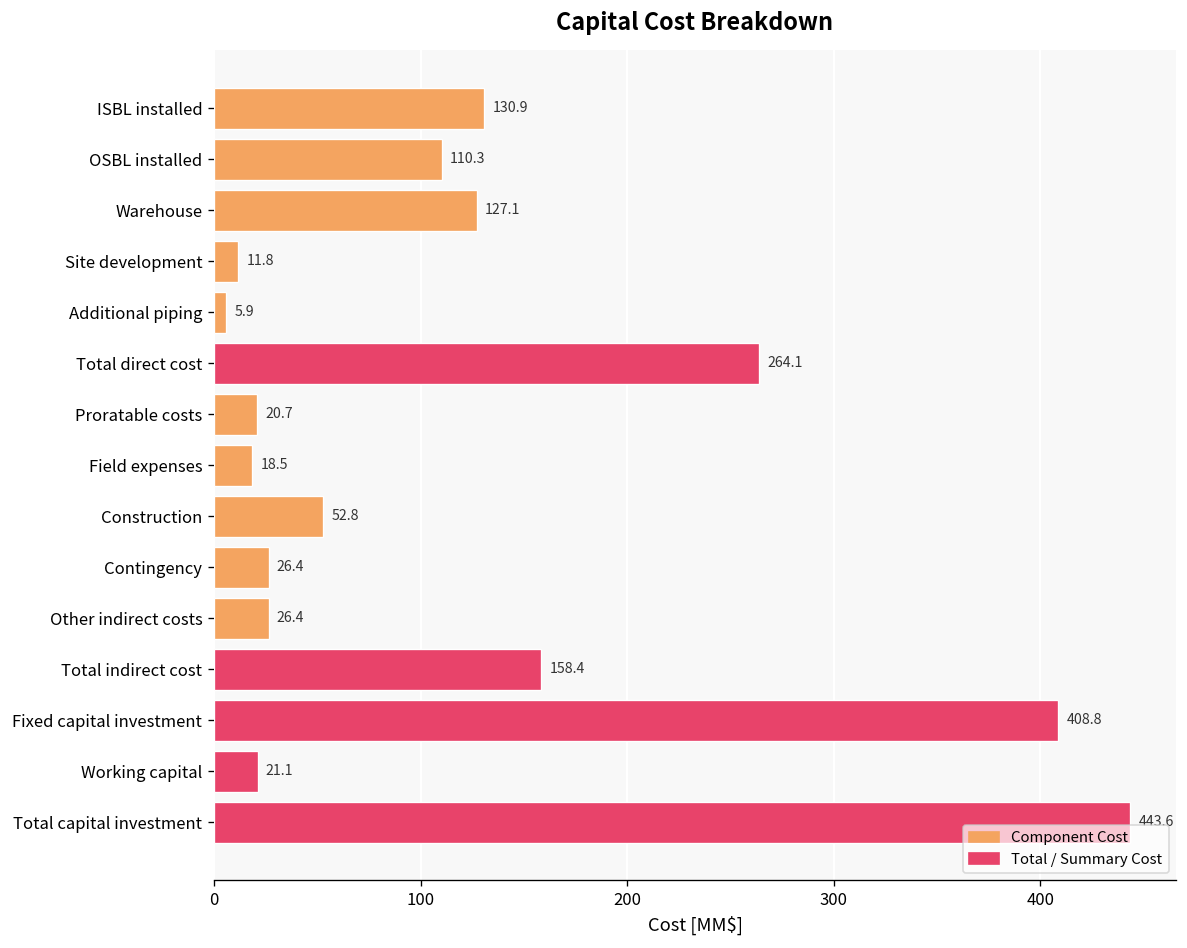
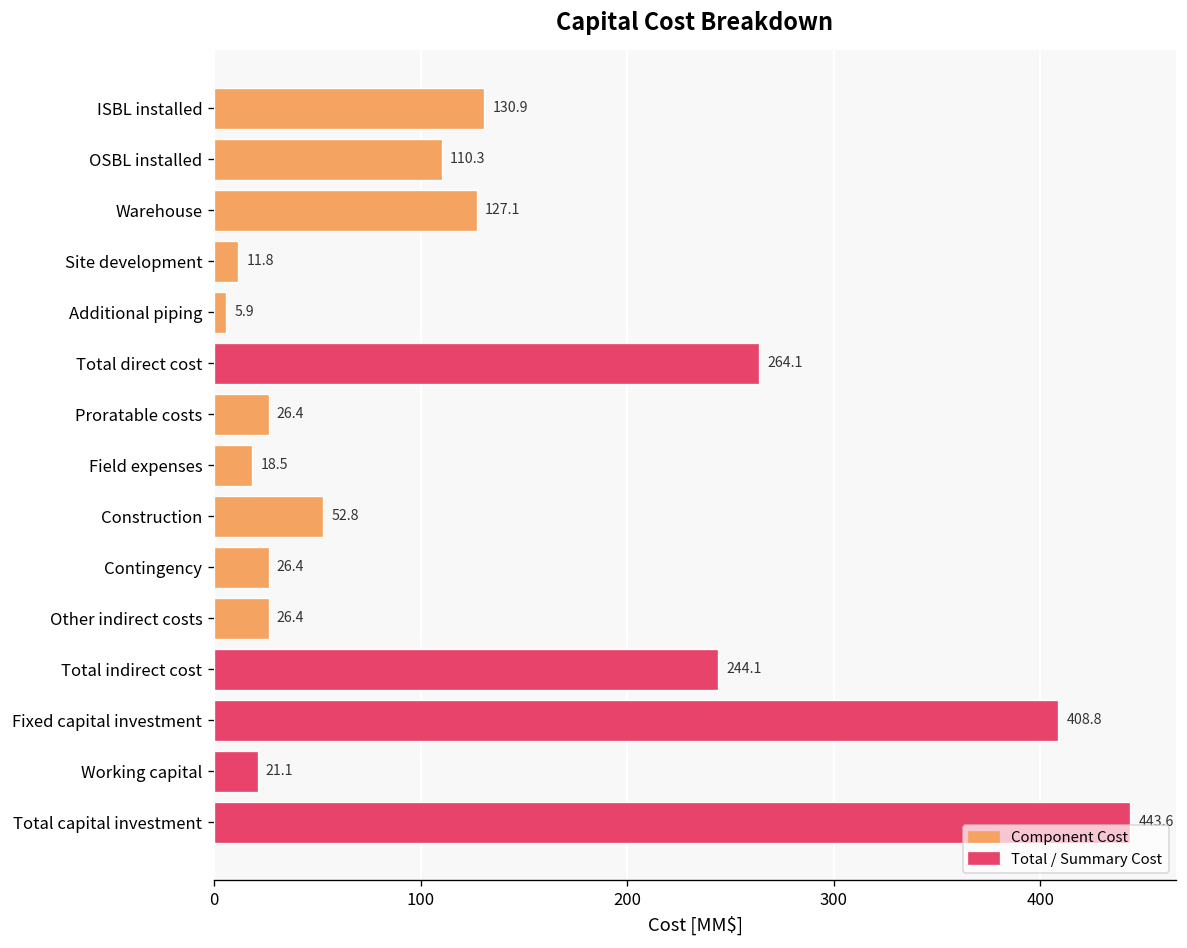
  {
    "Component Cost": {
      "ISBL installed": 130.9,
      "OSBL installed": 110.3,
      "Warehouse": 127.1,
      "Site development": 11.8,
      "Additional piping": 5.9,
-     "Proratable costs": 20.7,
+     "Proratable costs": 26.4,
      "Field expenses": 18.5,
      "Construction": 52.8,
      "Contingency": 26.4,
      "Other indirect costs": 26.4
    },
    "Total / Summary Cost": {
      "Total direct cost": 264.1,
-     "Total indirect cost": 158.4,
+     "Total indirect cost": 244.1,
      "Fixed capital investment": 408.8,
      "Working capital": 21.1
    }
  }
